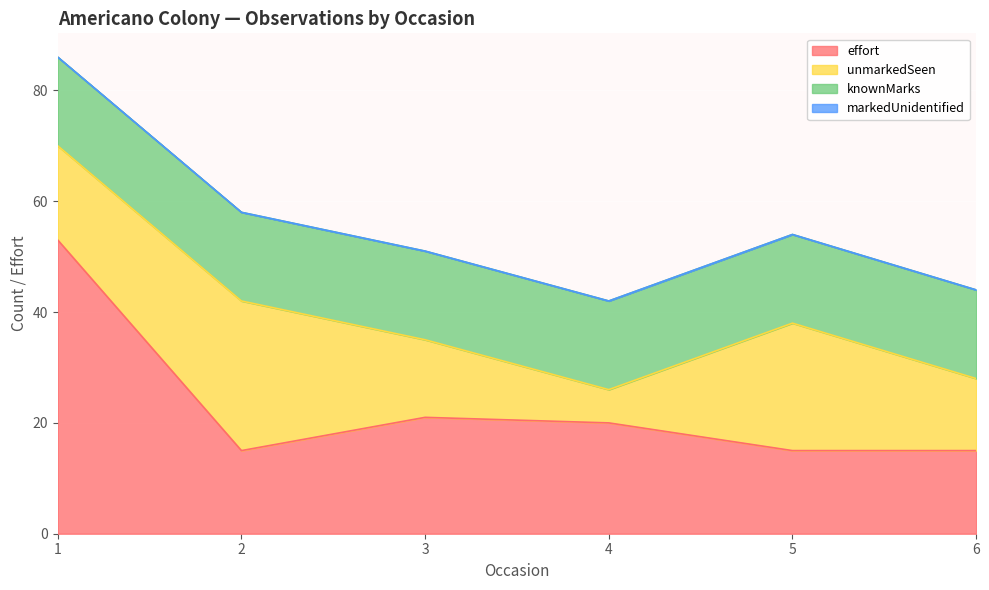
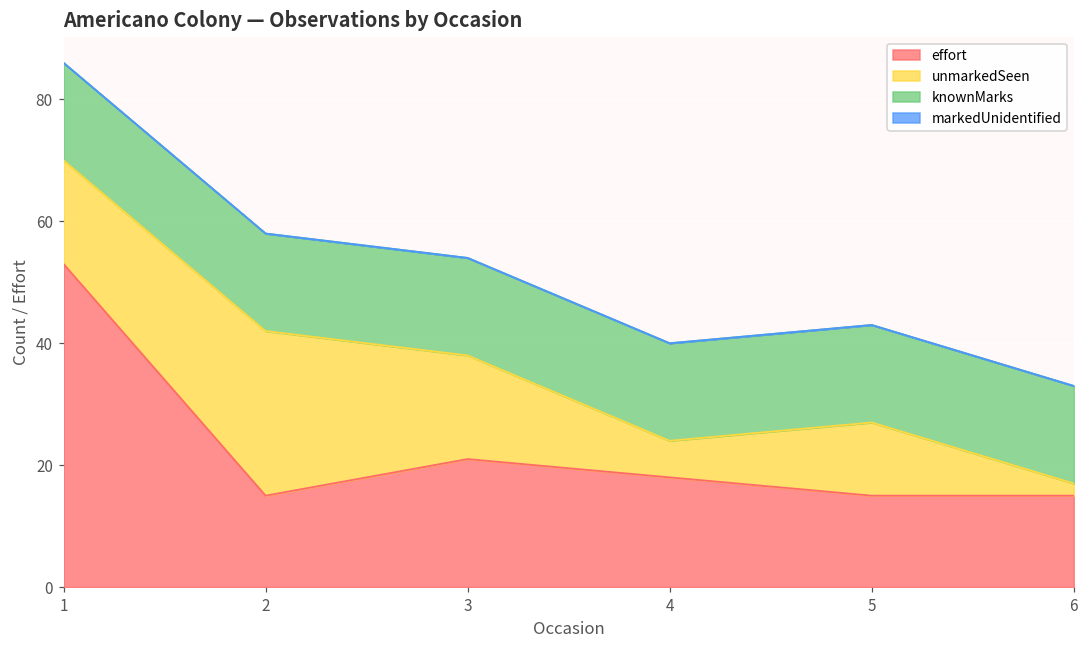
  {
    "effort": {
      "1": 53,
      "2": 15,
      "3": 21,
-     "4": 20,
+     "4": 18,
      "5": 15,
      "6": 15
    },
    "unmarkedSeen": {
      "1": 17,
      "2": 27,
-     "3": 14,
+     "3": 17,
      "4": 6,
-     "5": 23,
-     "6": 13
+     "5": 12,
+     "6": 2
    }
  }
